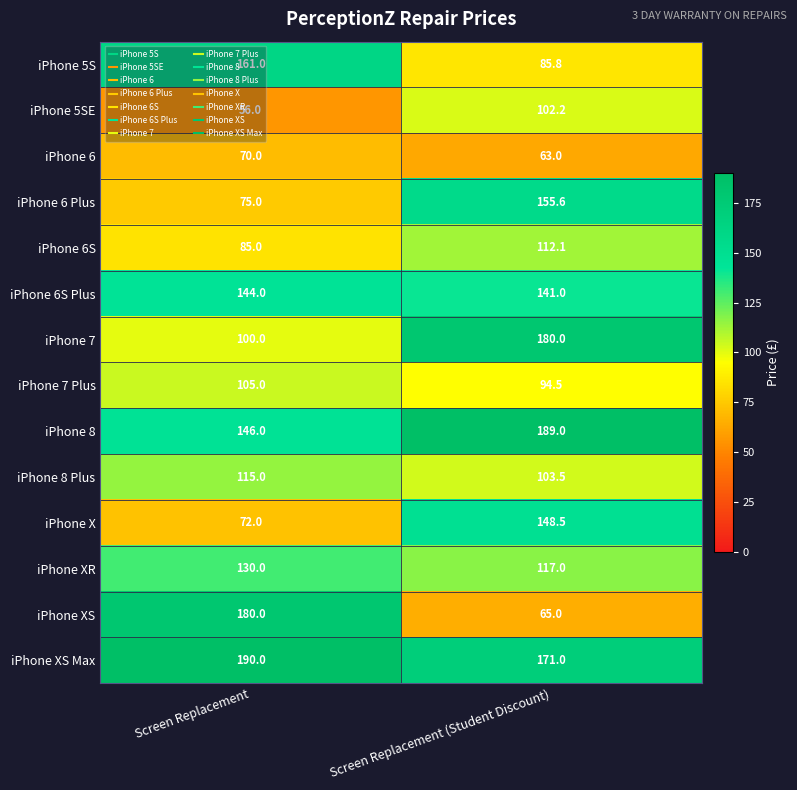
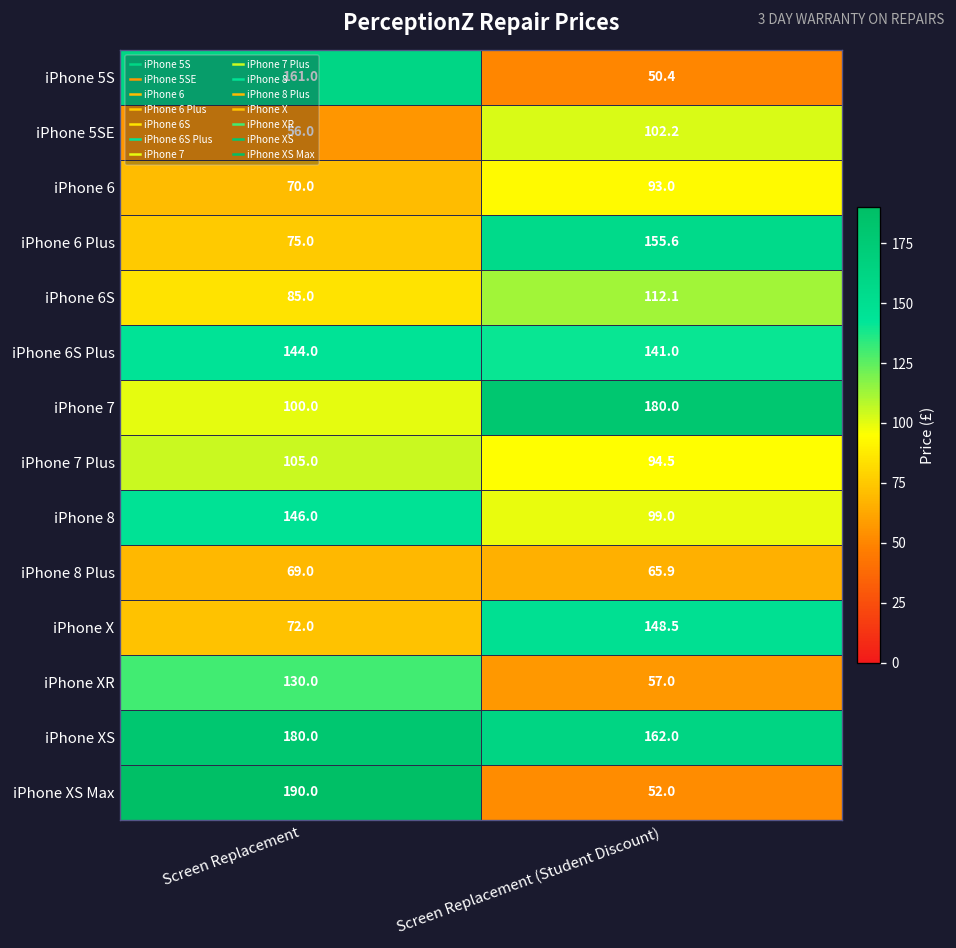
  {
    "iPhone 5S": {
-     "Screen Replacement (Student Discount)": 85.8
+     "Screen Replacement (Student Discount)": 50.4
    },
    "iPhone 5SE": {
      "Screen Replacement (Student Discount)": 102.2
    },
    "iPhone 6": {
      "Screen Replacement": 70.0,
-     "Screen Replacement (Student Discount)": 63.0
+     "Screen Replacement (Student Discount)": 93.0
    },
    "iPhone 6 Plus": {
      "Screen Replacement": 75.0,
      "Screen Replacement (Student Discount)": 155.6
    },
    "iPhone 6S": {
      "Screen Replacement": 85.0,
      "Screen Replacement (Student Discount)": 112.1
    },
    "iPhone 6S Plus": {
      "Screen Replacement": 144.0,
      "Screen Replacement (Student Discount)": 141.0
    },
    "iPhone 7": {
      "Screen Replacement": 100.0,
      "Screen Replacement (Student Discount)": 180.0
    },
    "iPhone 7 Plus": {
      "Screen Replacement": 105.0,
      "Screen Replacement (Student Discount)": 94.5
    },
    "iPhone 8": {
      "Screen Replacement": 146.0,
-     "Screen Replacement (Student Discount)": 189.0
+     "Screen Replacement (Student Discount)": 99.0
    },
    "iPhone 8 Plus": {
-     "Screen Replacement": 115.0,
-     "Screen Replacement (Student Discount)": 103.5
+     "Screen Replacement": 69.0,
+     "Screen Replacement (Student Discount)": 65.9
    },
    "iPhone X": {
      "Screen Replacement": 72.0,
      "Screen Replacement (Student Discount)": 148.5
    },
    "iPhone XR": {
      "Screen Replacement": 130.0,
-     "Screen Replacement (Student Discount)": 117.0
+     "Screen Replacement (Student Discount)": 57.0
    },
    "iPhone XS": {
      "Screen Replacement": 180.0,
-     "Screen Replacement (Student Discount)": 65.0
+     "Screen Replacement (Student Discount)": 162.0
    },
    "iPhone XS Max": {
      "Screen Replacement": 190.0,
-     "Screen Replacement (Student Discount)": 171.0
+     "Screen Replacement (Student Discount)": 52.0
    }
  }
